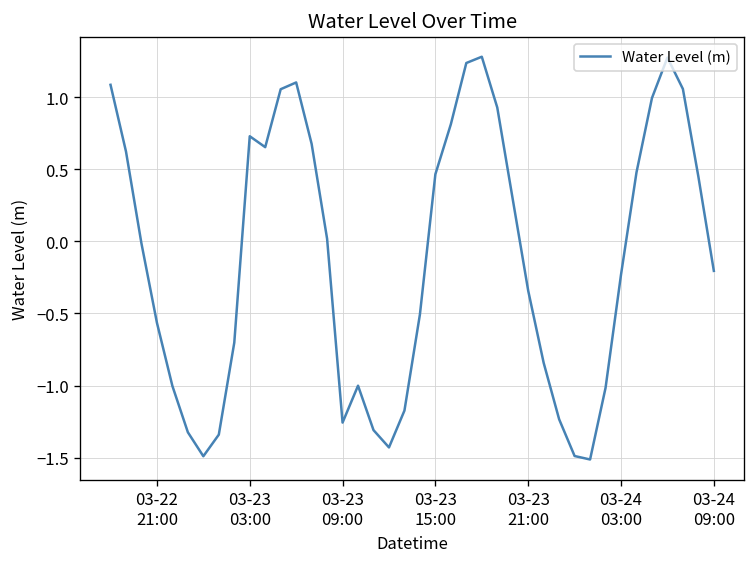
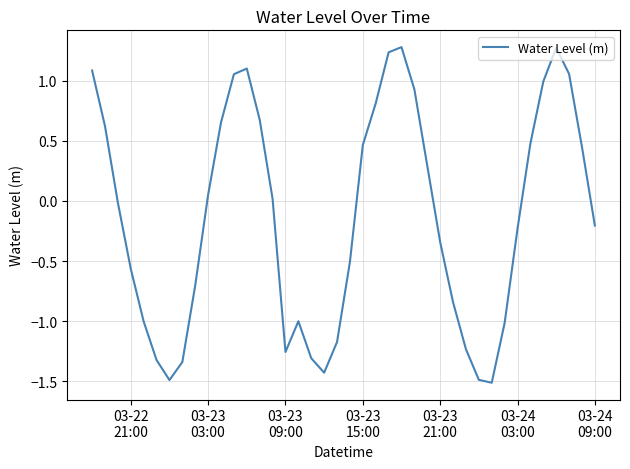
  {
    "03-22 21:00": -0.56,
-   "03-23 03:00": 0.73,
+   "03-23 03:00": 0.05,
    "03-23 09:00": -1.26,
    "03-23 15:00": 0.47,
    "03-23 21:00": -0.34,
    "03-24 03:00": -0.23,
    "03-24 09:00": -0.20
  }
